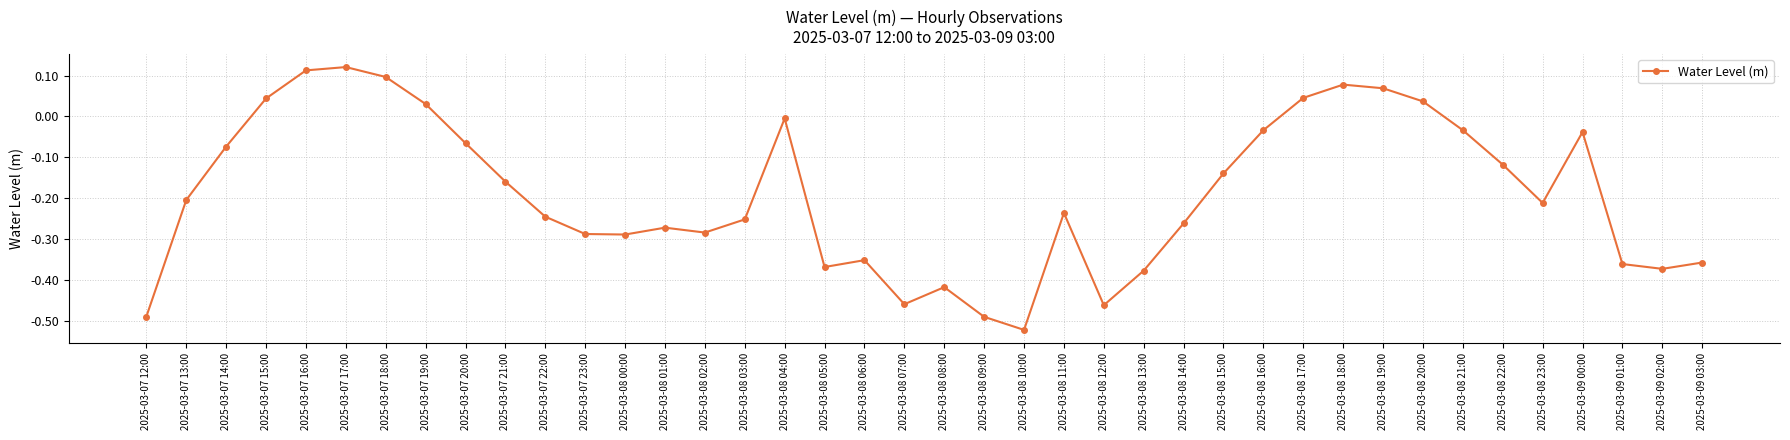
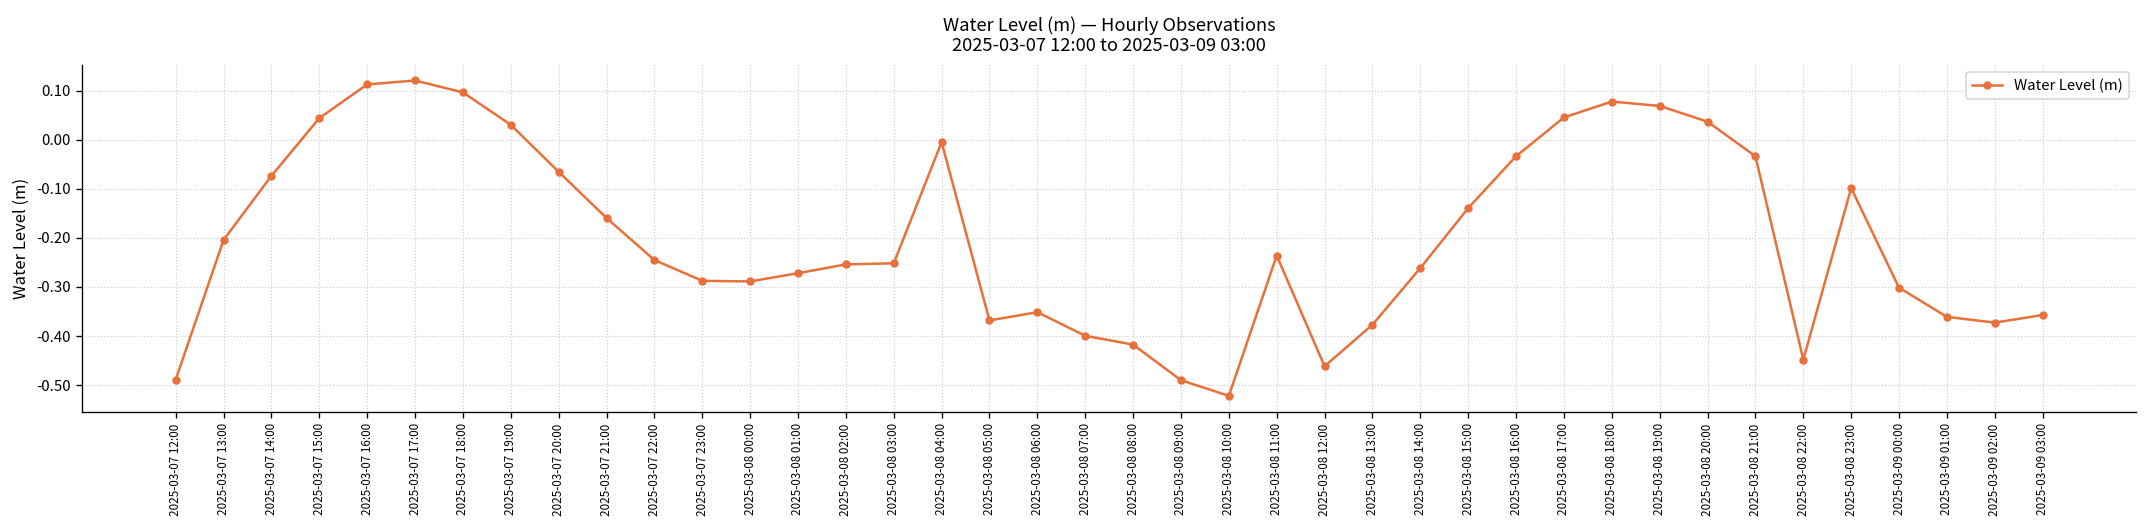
  {
    "2025-03-07 12:00": -0.49,
    "2025-03-07 13:00": -0.20,
    "2025-03-07 14:00": -0.07,
    "2025-03-07 15:00": 0.04,
    "2025-03-07 16:00": 0.11,
    "2025-03-07 17:00": 0.12,
    "2025-03-07 18:00": 0.10,
    "2025-03-07 19:00": 0.03,
    "2025-03-07 20:00": -0.07,
    "2025-03-07 21:00": -0.16,
    "2025-03-07 22:00": -0.25,
    "2025-03-07 23:00": -0.29,
    "2025-03-08 00:00": -0.29,
    "2025-03-08 01:00": -0.27,
-   "2025-03-08 02:00": -0.28,
+   "2025-03-08 02:00": -0.25,
    "2025-03-08 03:00": -0.25,
    "2025-03-08 04:00": 0.00,
    "2025-03-08 05:00": -0.37,
    "2025-03-08 06:00": -0.35,
-   "2025-03-08 07:00": -0.46,
+   "2025-03-08 07:00": -0.40,
    "2025-03-08 08:00": -0.42,
    "2025-03-08 09:00": -0.49,
    "2025-03-08 10:00": -0.52,
    "2025-03-08 11:00": -0.24,
    "2025-03-08 12:00": -0.46,
    "2025-03-08 13:00": -0.38,
    "2025-03-08 14:00": -0.26,
    "2025-03-08 15:00": -0.14,
    "2025-03-08 16:00": -0.03,
    "2025-03-08 17:00": 0.05,
    "2025-03-08 18:00": 0.08,
    "2025-03-08 19:00": 0.07,
    "2025-03-08 20:00": 0.04,
    "2025-03-08 21:00": -0.03,
-   "2025-03-08 22:00": -0.12,
-   "2025-03-08 23:00": -0.21,
-   "2025-03-09 00:00": -0.04,
+   "2025-03-08 22:00": -0.45,
+   "2025-03-08 23:00": -0.10,
+   "2025-03-09 00:00": -0.30,
    "2025-03-09 01:00": -0.36,
    "2025-03-09 02:00": -0.37,
    "2025-03-09 03:00": -0.36
  }
